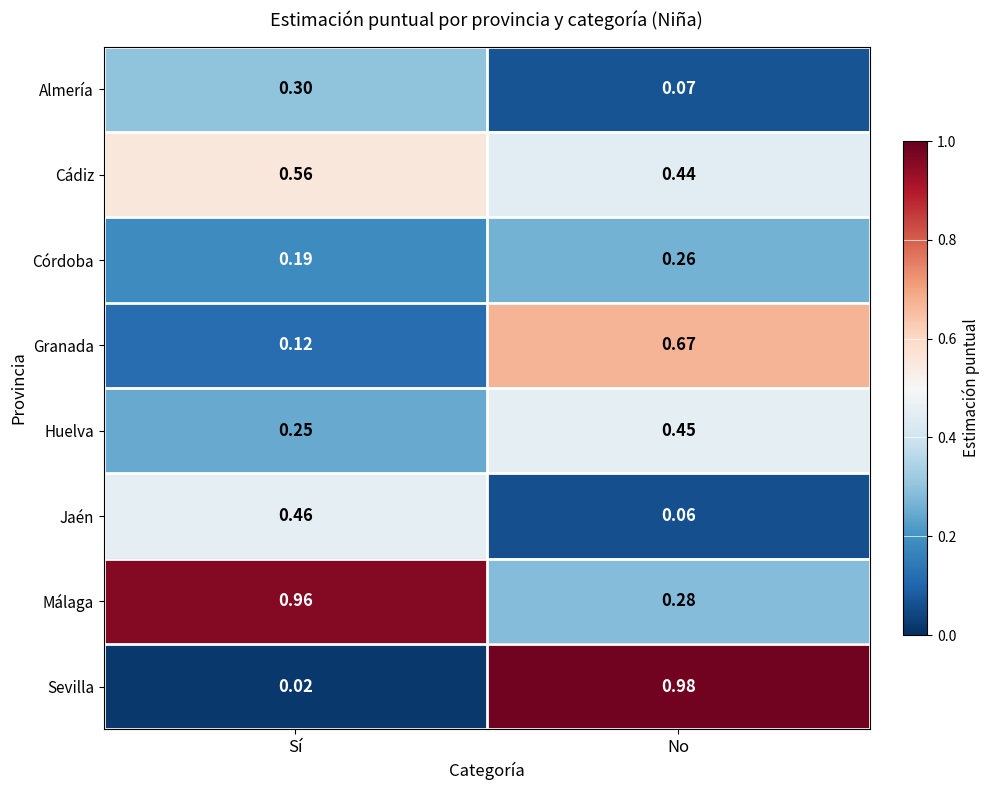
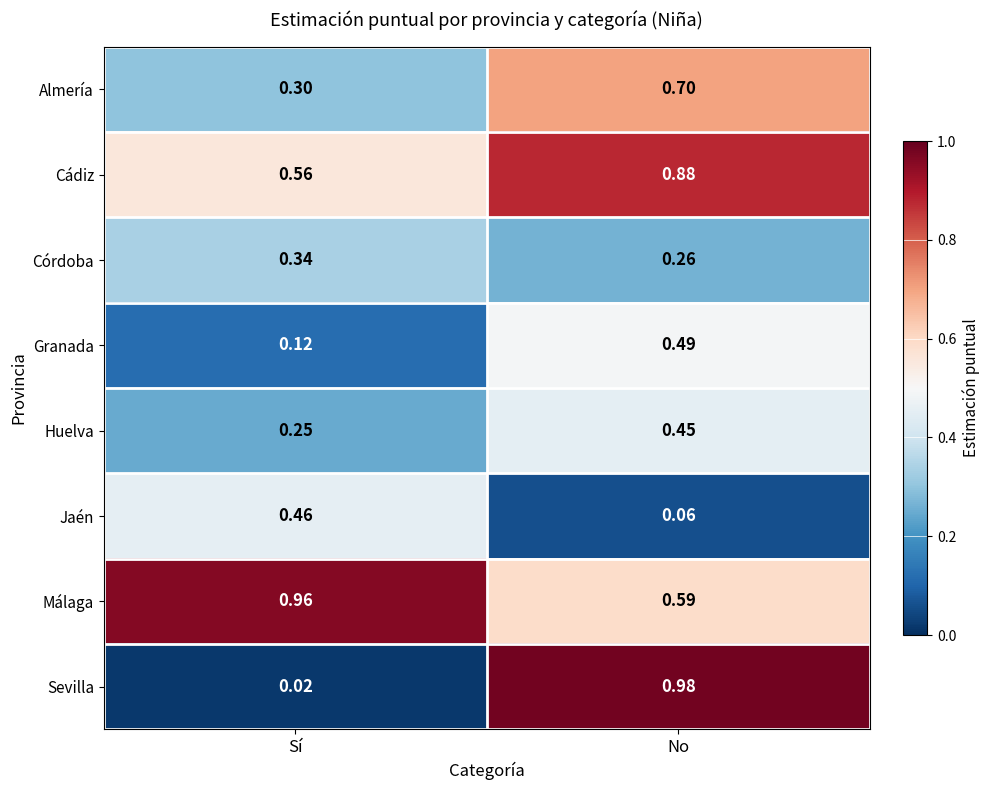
  {
    "Almería": {
-     "No": 0.07
+     "No": 0.70
    },
    "Cádiz": {
-     "No": 0.44
+     "No": 0.88
    },
    "Córdoba": {
-     "Sí": 0.19
+     "Sí": 0.34
    },
    "Granada": {
-     "No": 0.67
+     "No": 0.49
    },
    "Málaga": {
-     "No": 0.28
+     "No": 0.59
    }
  }
